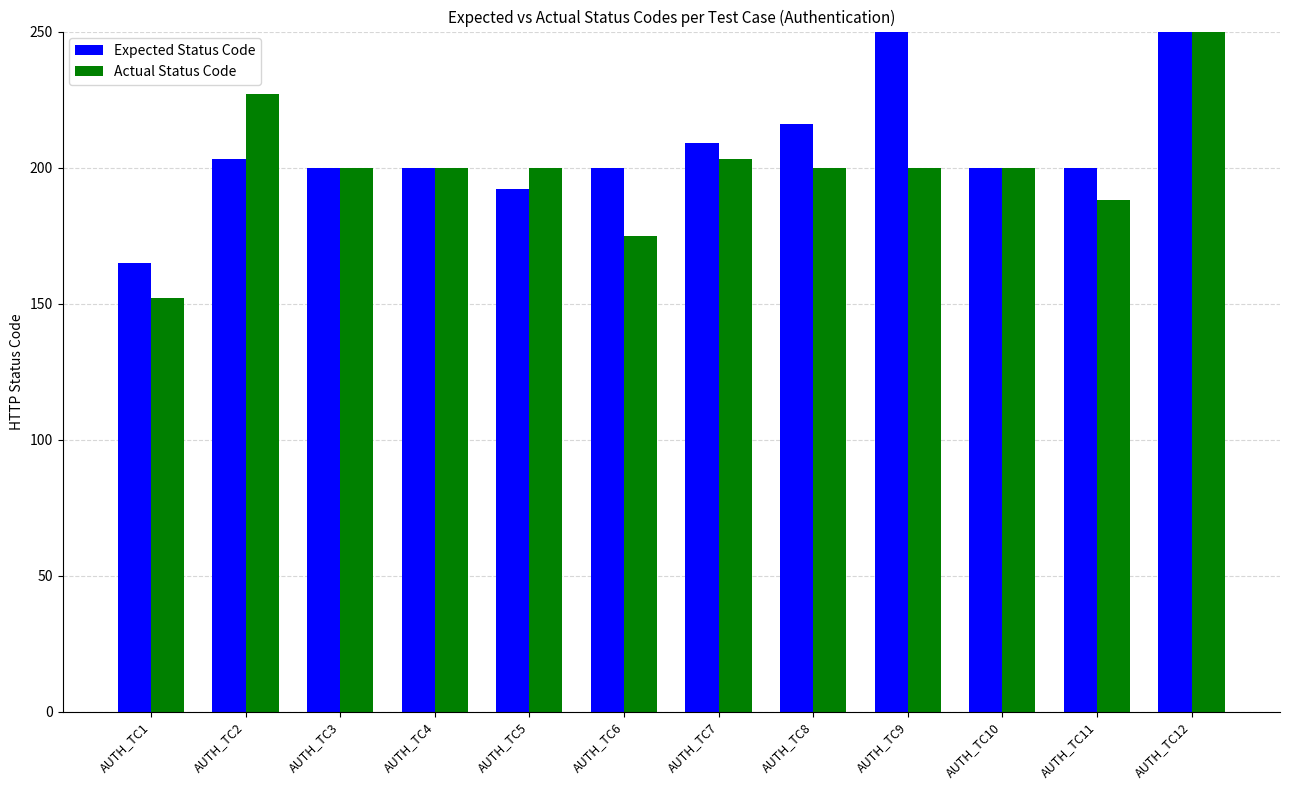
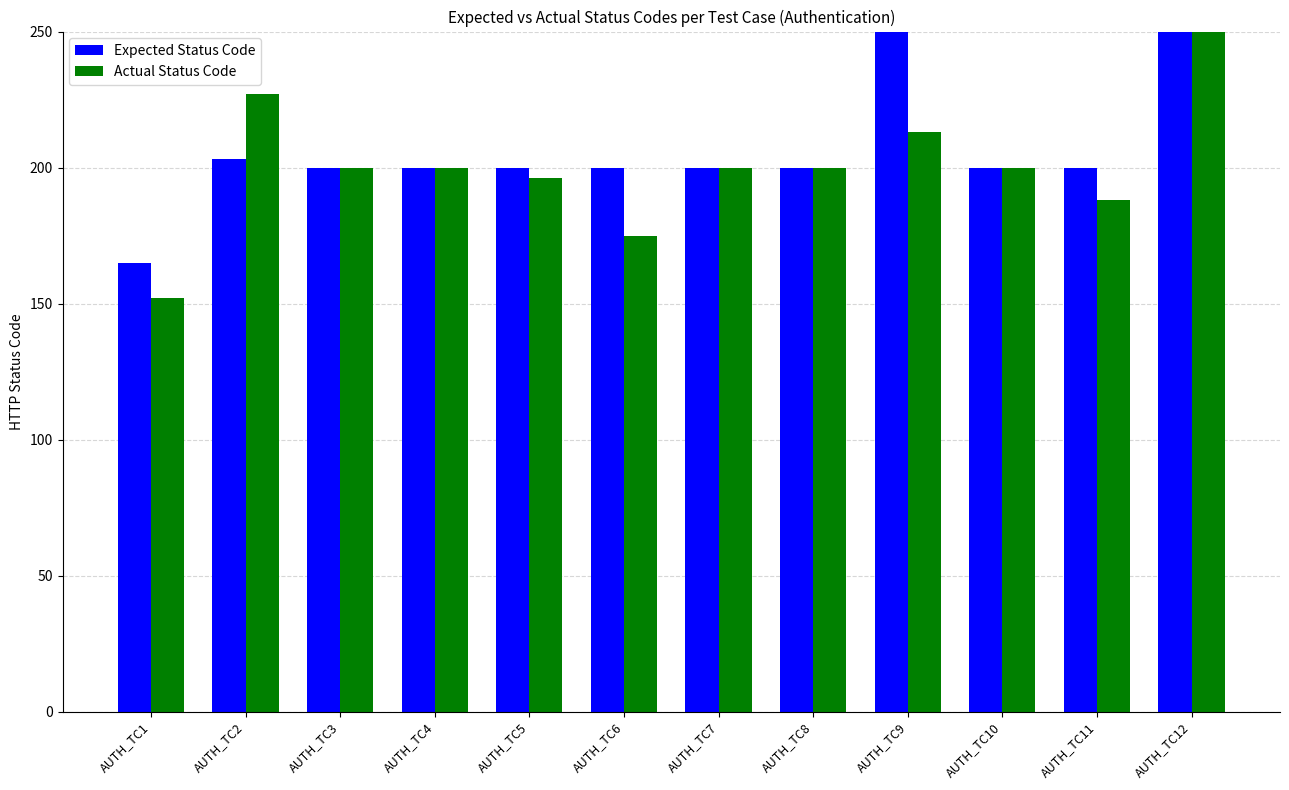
  {
    "Expected Status Code": {
      "AUTH_TC1": 165,
      "AUTH_TC2": 203,
      "AUTH_TC3": 200,
      "AUTH_TC4": 200,
-     "AUTH_TC5": 192,
+     "AUTH_TC5": 200,
      "AUTH_TC6": 200,
-     "AUTH_TC7": 209,
-     "AUTH_TC8": 216,
+     "AUTH_TC7": 200,
+     "AUTH_TC8": 200,
      "AUTH_TC10": 200,
      "AUTH_TC11": 200
    },
    "Actual Status Code": {
      "AUTH_TC1": 152,
      "AUTH_TC2": 227,
      "AUTH_TC3": 200,
      "AUTH_TC4": 200,
-     "AUTH_TC5": 200,
+     "AUTH_TC5": 196,
      "AUTH_TC6": 175,
-     "AUTH_TC7": 203,
+     "AUTH_TC7": 200,
      "AUTH_TC8": 200,
-     "AUTH_TC9": 200,
+     "AUTH_TC9": 213,
      "AUTH_TC10": 200,
      "AUTH_TC11": 188
    }
  }
